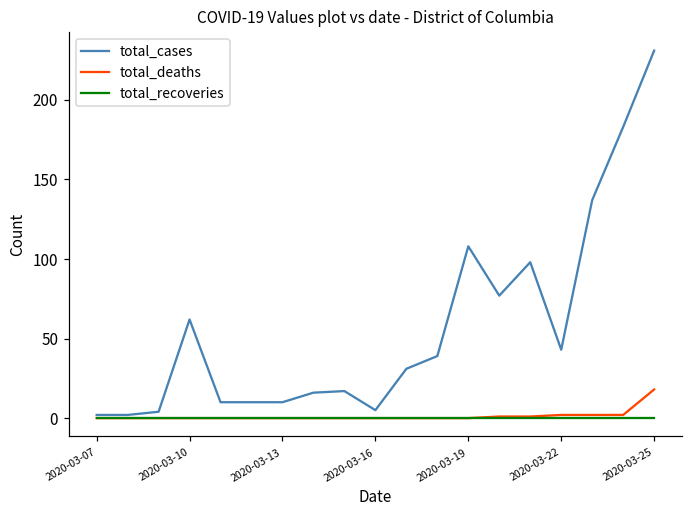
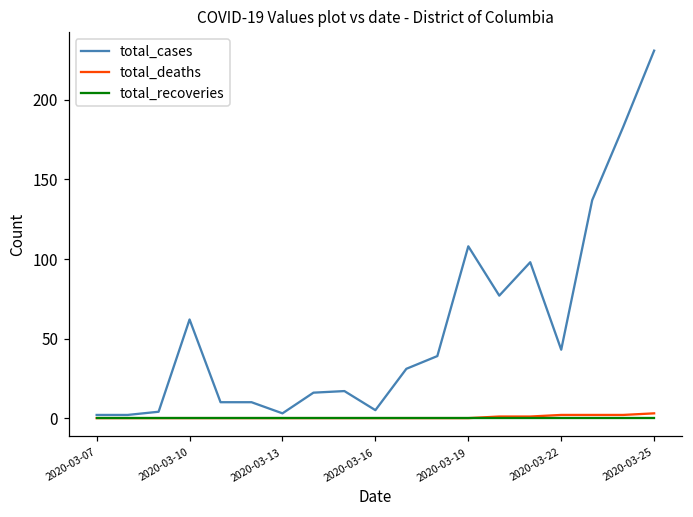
  {
    "total_cases": {
      "2020-03-07": 2,
      "2020-03-10": 62,
-     "2020-03-13": 10,
+     "2020-03-13": 3,
      "2020-03-16": 5,
      "2020-03-19": 108,
      "2020-03-22": 43,
      "2020-03-25": 231
    },
    "total_deaths": {
      "2020-03-22": 2,
-     "2020-03-25": 18
+     "2020-03-25": 3
    },
    "total_recoveries": {
      "2020-03-22": 0,
      "2020-03-25": 0
    }
  }
